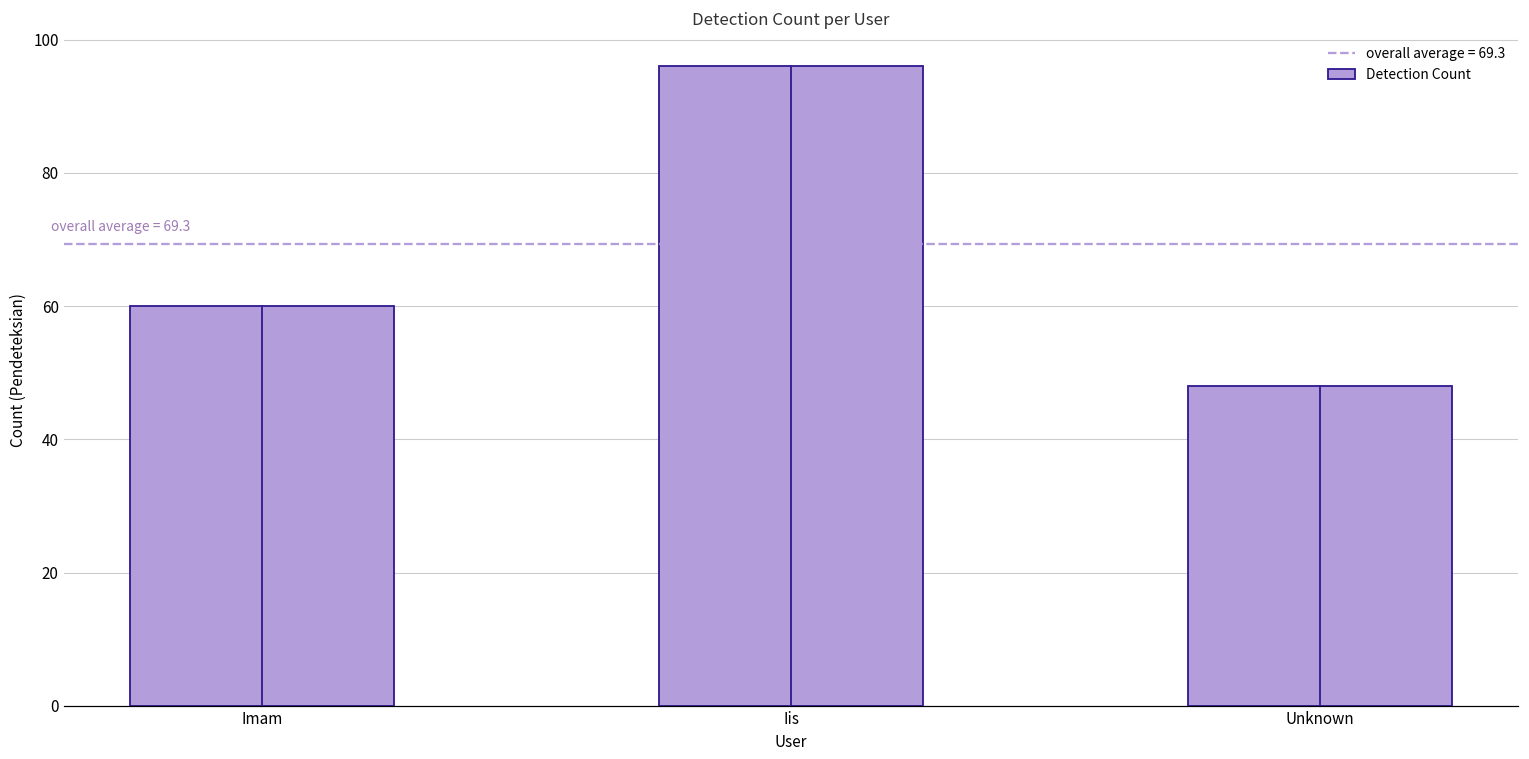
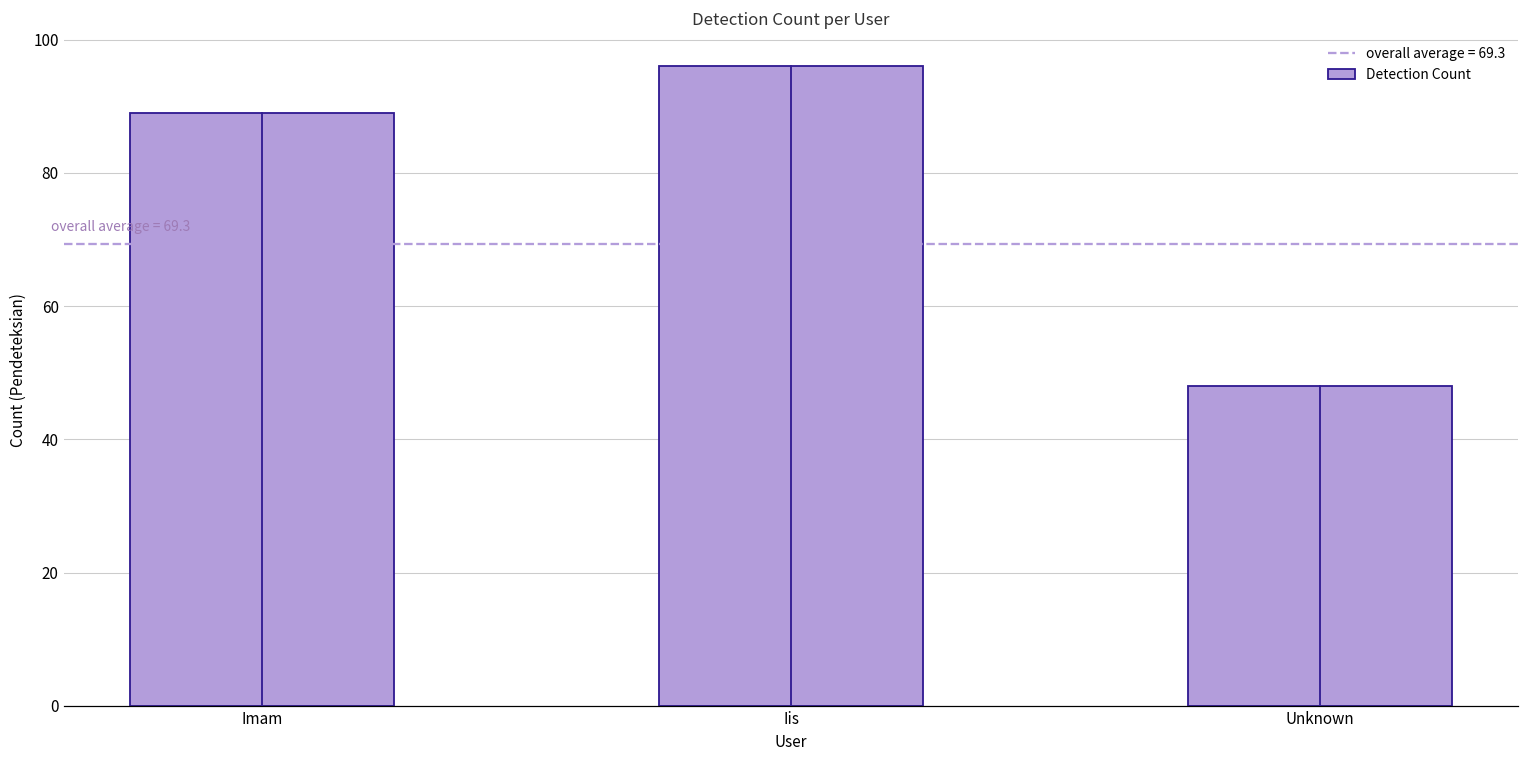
  {
    "Detection Count": {
-     "Imam": 60,
+     "Imam": 89,
      "Iis": 96,
      "Unknown": 48
    }
  }
